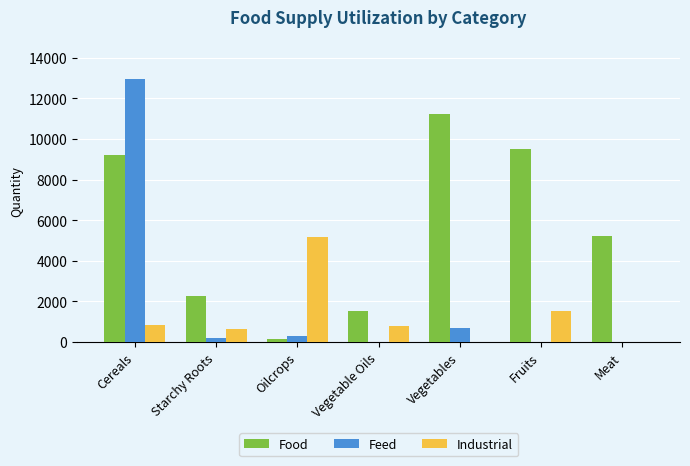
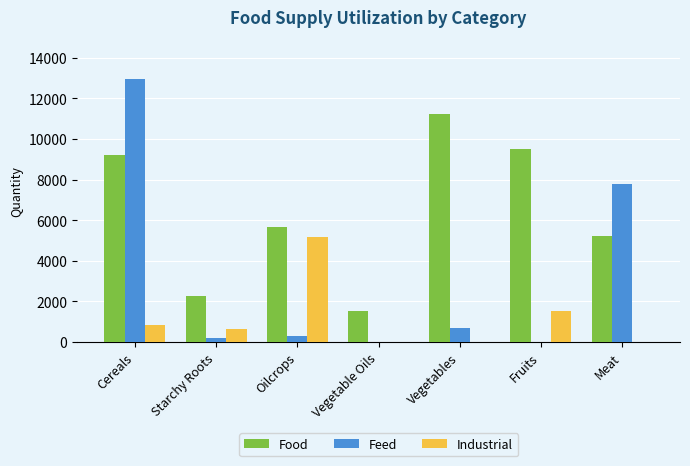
  {
    "Food": {
      "Cereals": 9200,
      "Starchy Roots": 2300,
-     "Oilcrops": 200,
+     "Oilcrops": 5700,
      "Vegetable Oils": 1500,
      "Vegetables": 11200,
      "Fruits": 9500,
      "Meat": 5200
    },
    "Feed": {
      "Cereals": 12900,
      "Starchy Roots": 200,
      "Oilcrops": 300,
      "Vegetables": 700,
      "Fruits": 0,
-     "Meat": 0
+     "Meat": 7800
    },
    "Industrial": {
      "Cereals": 800,
      "Starchy Roots": 600,
      "Oilcrops": 5200,
-     "Vegetable Oils": 800,
+     "Vegetable Oils": 0,
      "Vegetables": 0,
      "Fruits": 1500
    }
  }
